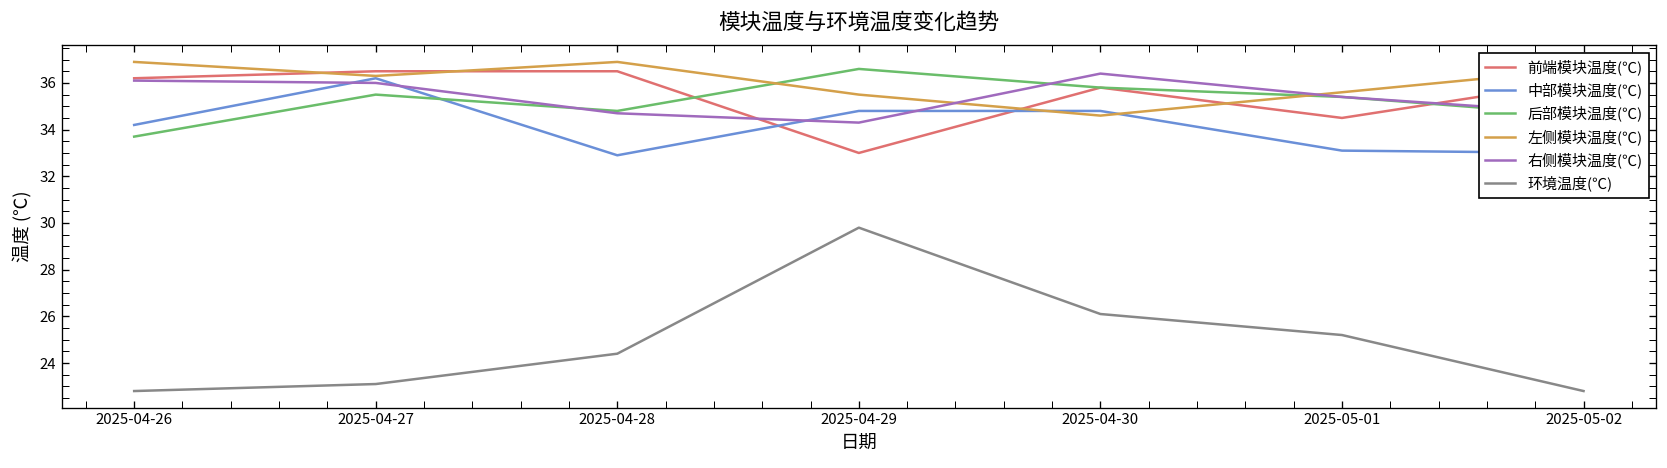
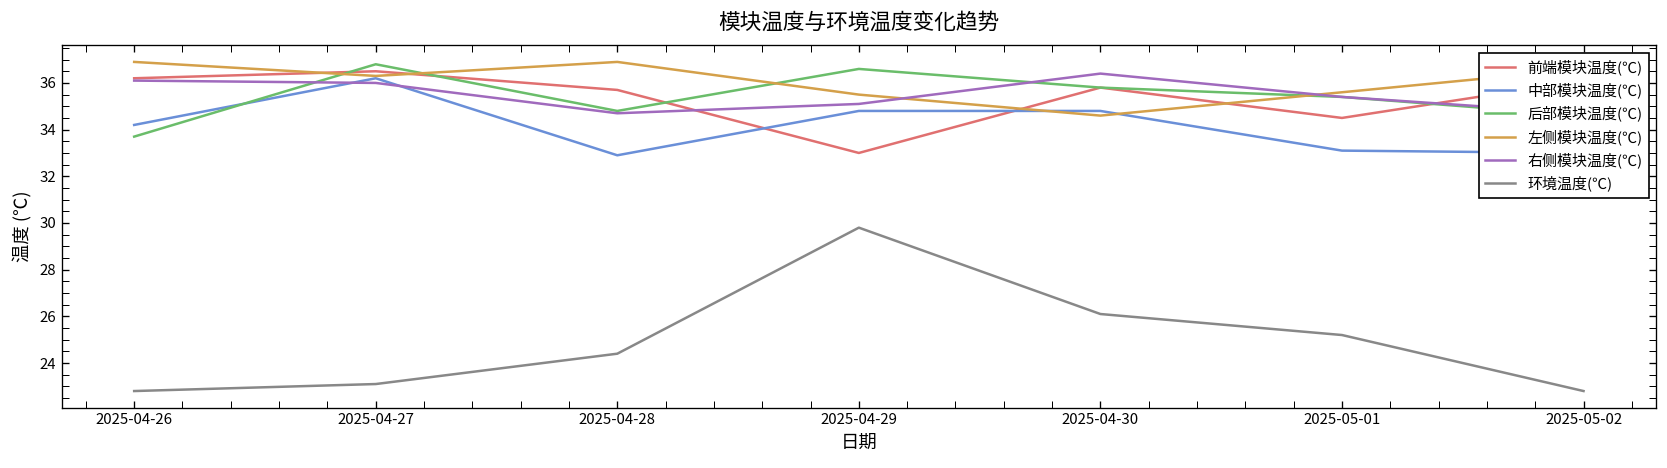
  {
    "前端模块温度(℃)": {
      "2025-04-27": 36.5,
-     "2025-04-28": 36.5,
+     "2025-04-28": 35.7,
      "2025-04-29": 33.0,
      "2025-05-01": 34.5
    },
    "中部模块温度(℃)": {
      "2025-04-26": 34.2,
      "2025-04-28": 32.9,
      "2025-04-29": 34.8,
      "2025-04-30": 34.8,
      "2025-05-01": 33.1
    },
    "后部模块温度(℃)": {
      "2025-04-26": 33.7,
-     "2025-04-27": 35.5,
+     "2025-04-27": 36.8,
      "2025-04-29": 36.6
    },
    "左侧模块温度(℃)": {
      "2025-04-26": 36.9,
      "2025-04-28": 36.9,
      "2025-04-29": 35.5,
      "2025-04-30": 34.6,
      "2025-05-01": 35.6
    },
    "右侧模块温度(℃)": {
      "2025-04-27": 36.0,
-     "2025-04-29": 34.3,
+     "2025-04-29": 35.1,
      "2025-04-30": 36.4
    },
    "环境温度(℃)": {
      "2025-04-26": 22.8,
      "2025-04-27": 23.1,
      "2025-04-28": 24.4,
      "2025-04-29": 29.8,
      "2025-04-30": 26.1,
      "2025-05-01": 25.2,
      "2025-05-02": 22.8
    }
  }
